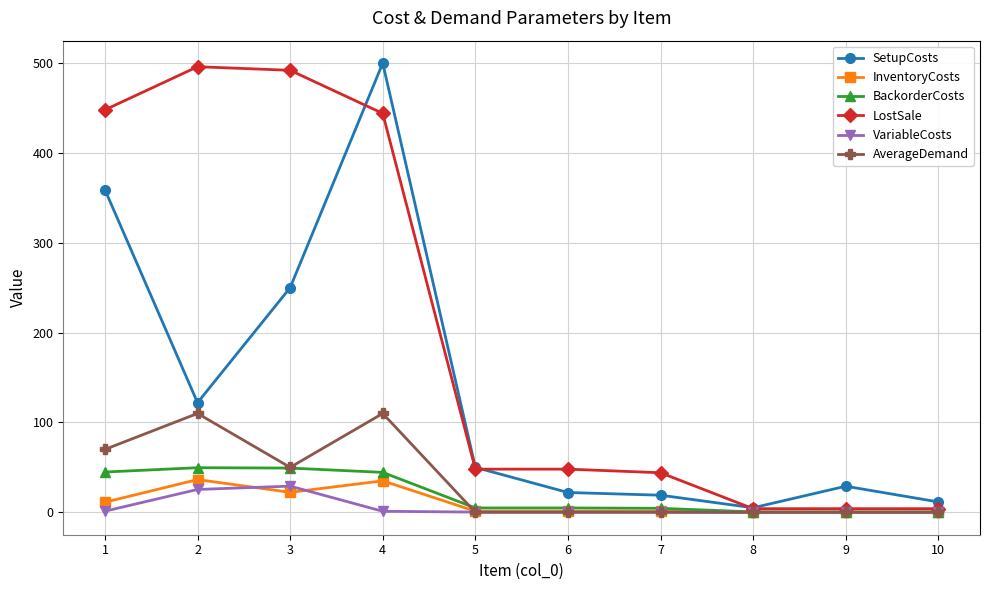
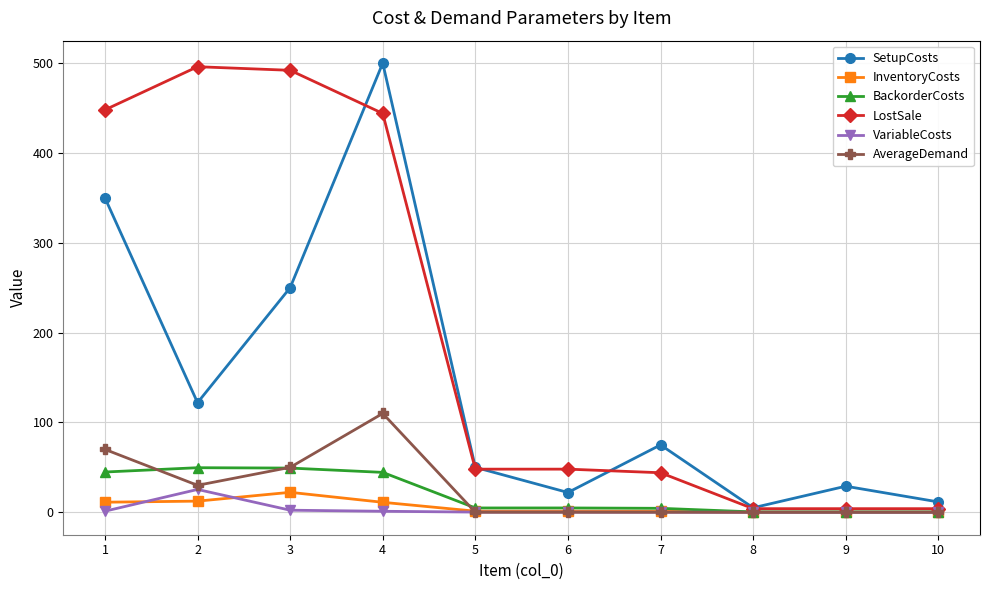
  {
    "SetupCosts": {
-     "1": 360,
+     "1": 350,
      "2": 120,
      "3": 250,
      "4": 500,
      "6": 20,
-     "7": 20,
+     "7": 80,
      "9": 30,
      "10": 10
    },
    "InventoryCosts": {
      "1": 10,
-     "2": 40,
+     "2": 10,
      "3": 20,
-     "4": 40
+     "4": 10
    },
    "BackorderCosts": {
      "1": 40,
      "2": 50,
      "4": 40,
      "5": 0,
      "6": 0,
      "7": 0
    },
    "LostSale": {
      "1": 450,
      "2": 500,
      "3": 490,
      "4": 440,
      "6": 50,
      "7": 40,
      "9": 0,
      "10": 0
    },
    "VariableCosts": {
      "1": 0,
      "2": 30,
-     "3": 30,
+     "3": 0,
      "4": 0
    },
    "AverageDemand": {
      "1": 70,
-     "2": 110,
+     "2": 30,
      "4": 110
    }
  }
